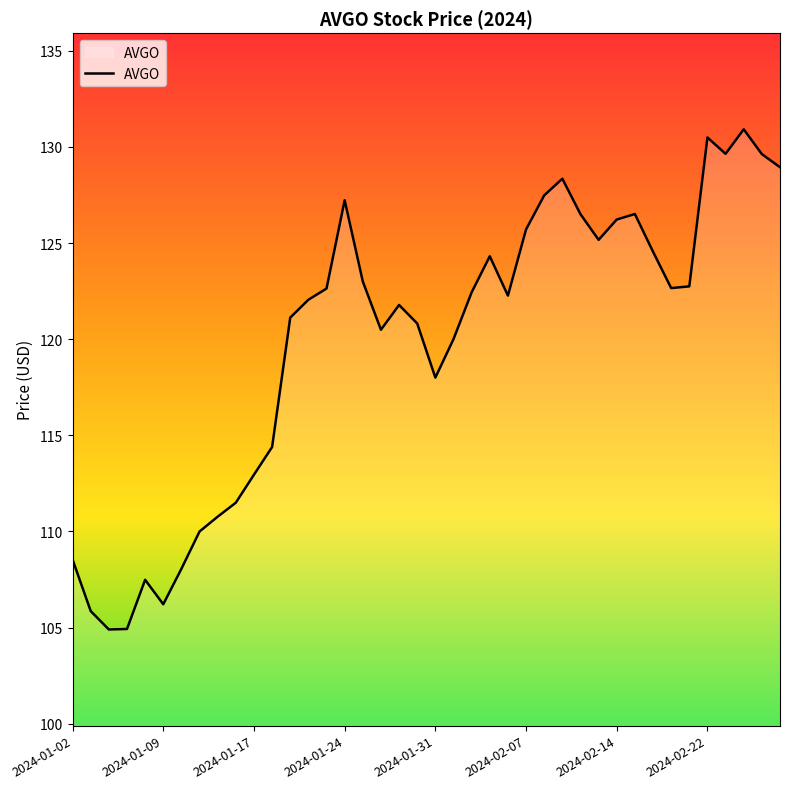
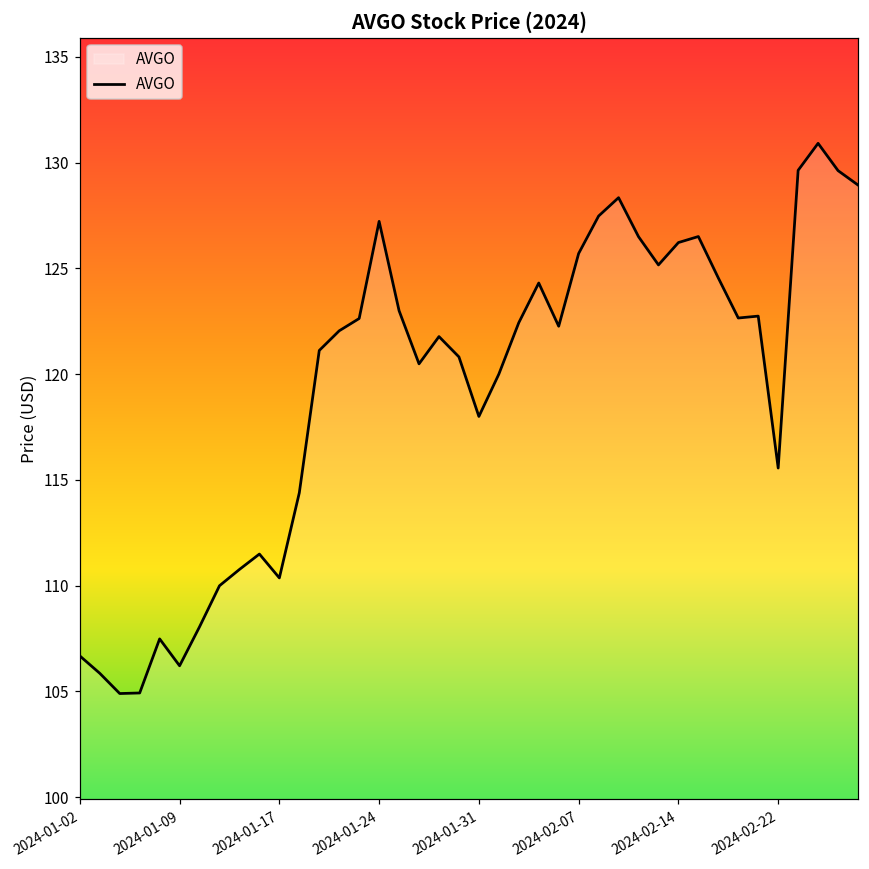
  {
-   "2024-01-02": 108.5,
+   "2024-01-02": 106.7,
    "2024-01-09": 106.2,
-   "2024-01-17": 113.0,
+   "2024-01-17": 110.4,
    "2024-01-24": 127.2,
    "2024-01-31": 118.0,
    "2024-02-07": 125.7,
    "2024-02-14": 126.2,
-   "2024-02-22": 130.5
+   "2024-02-22": 115.6
  }
